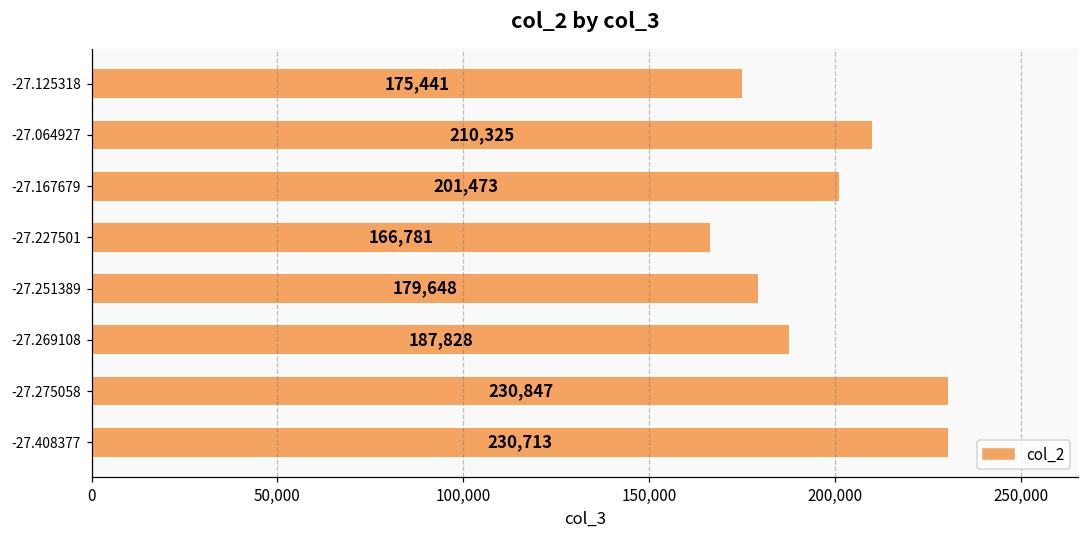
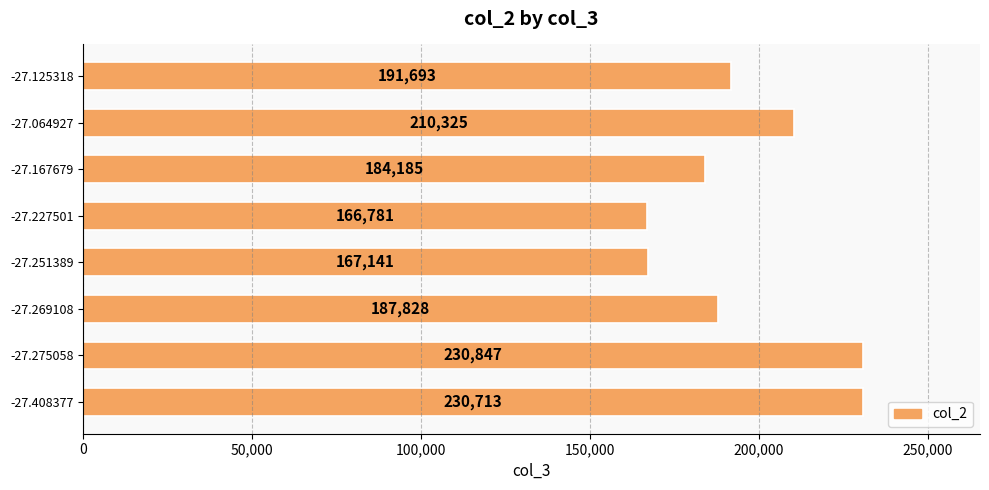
  {
-   "-27.125318": "175,441",
+   "-27.125318": "191,693",
    "-27.064927": "210,325",
-   "-27.167679": "201,473",
+   "-27.167679": "184,185",
    "-27.227501": "166,781",
-   "-27.251389": "179,648",
+   "-27.251389": "167,141",
    "-27.269108": "187,828",
    "-27.275058": "230,847",
    "-27.408377": "230,713"
  }
